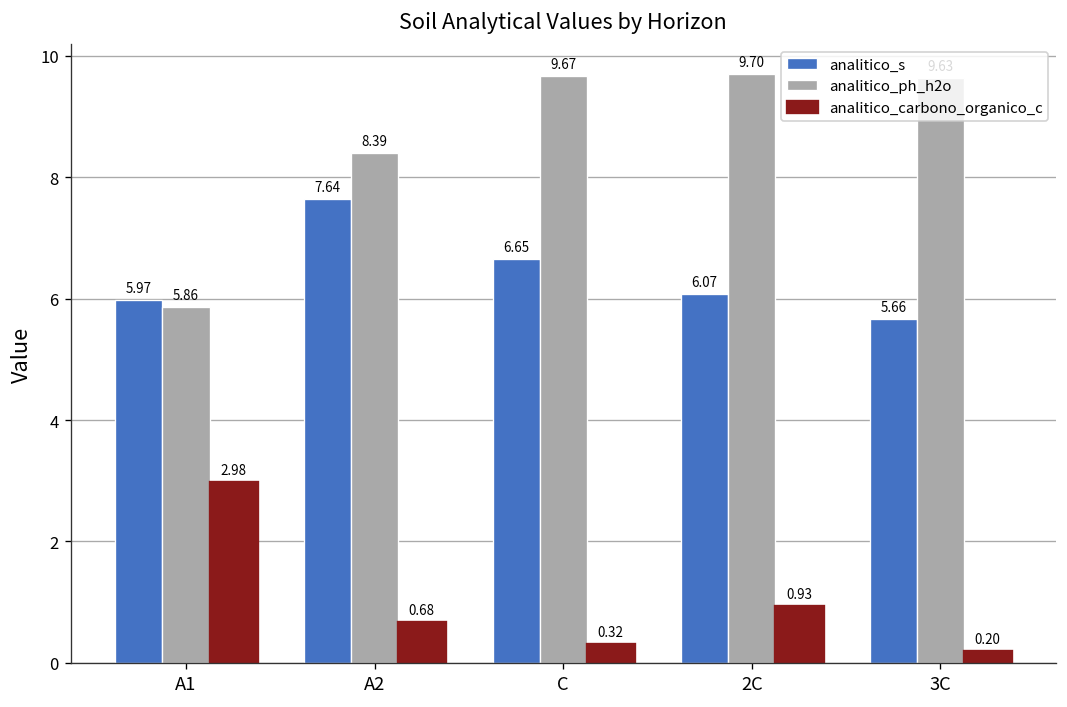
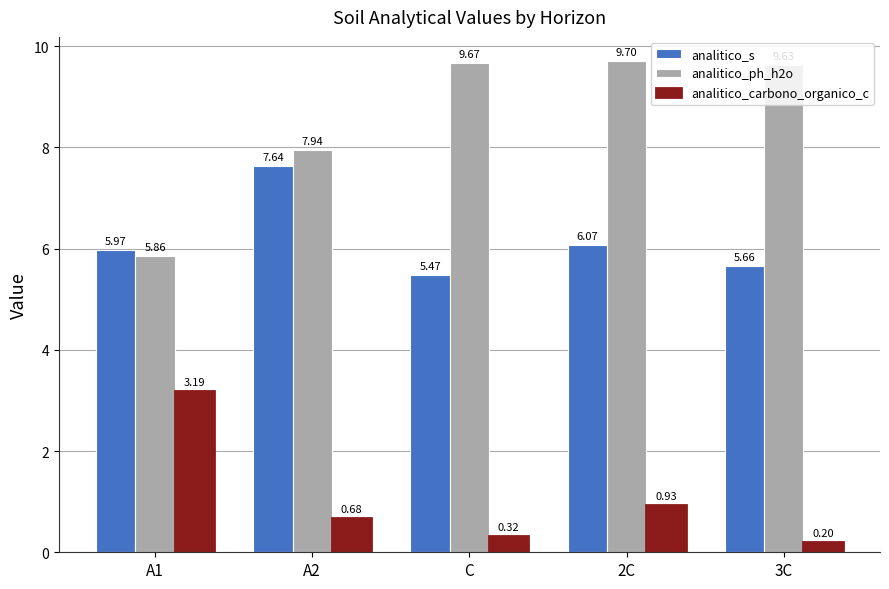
  {
    "analitico_s": {
      "A1": 5.97,
      "A2": 7.64,
-     "C": 6.65,
+     "C": 5.47,
      "2C": 6.07,
      "3C": 5.66
    },
    "analitico_ph_h2o": {
      "A1": 5.86,
-     "A2": 8.39,
+     "A2": 7.94,
      "C": 9.67,
      "2C": 9.70
    },
    "analitico_carbono_organico_c": {
-     "A1": 2.98,
+     "A1": 3.19,
      "A2": 0.68,
      "C": 0.32,
      "2C": 0.93,
      "3C": 0.20
    }
  }
